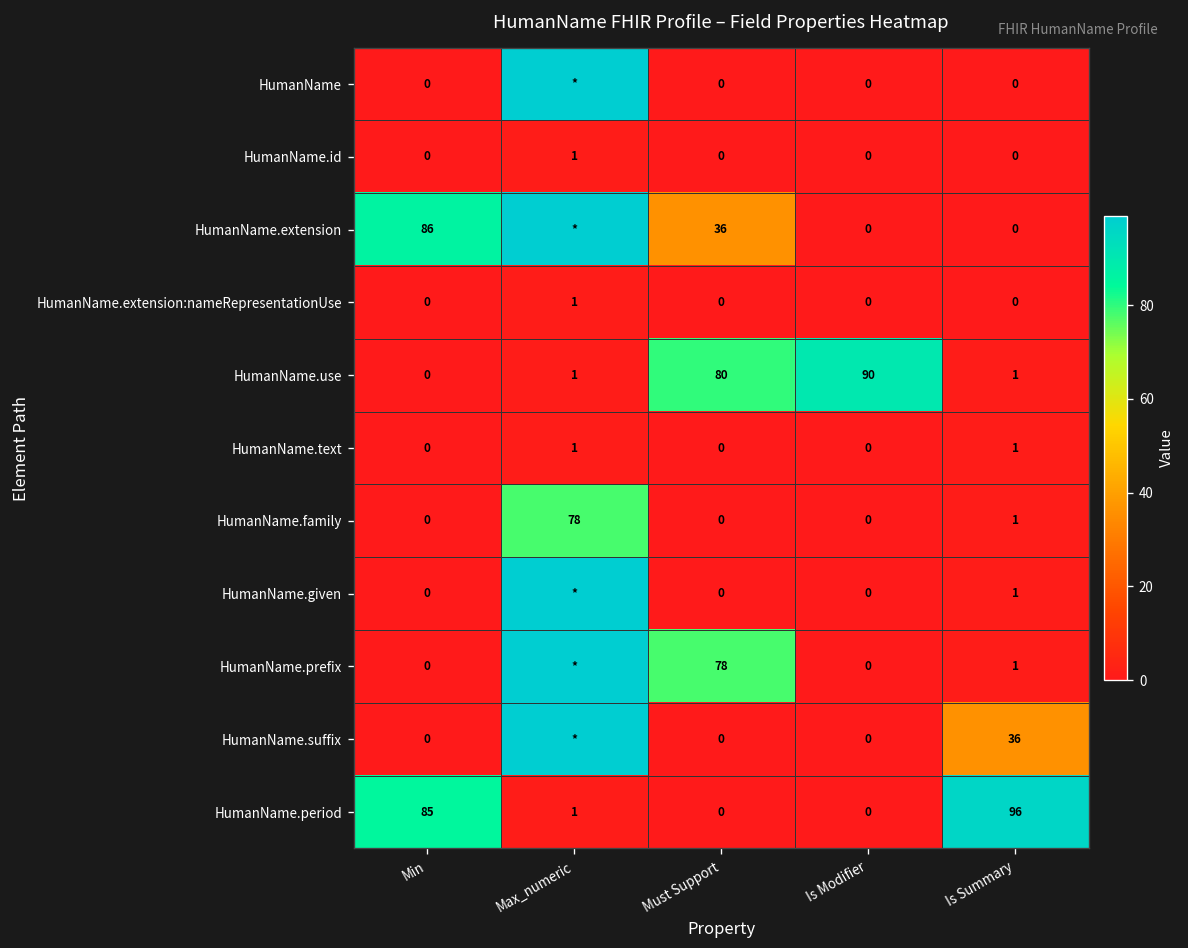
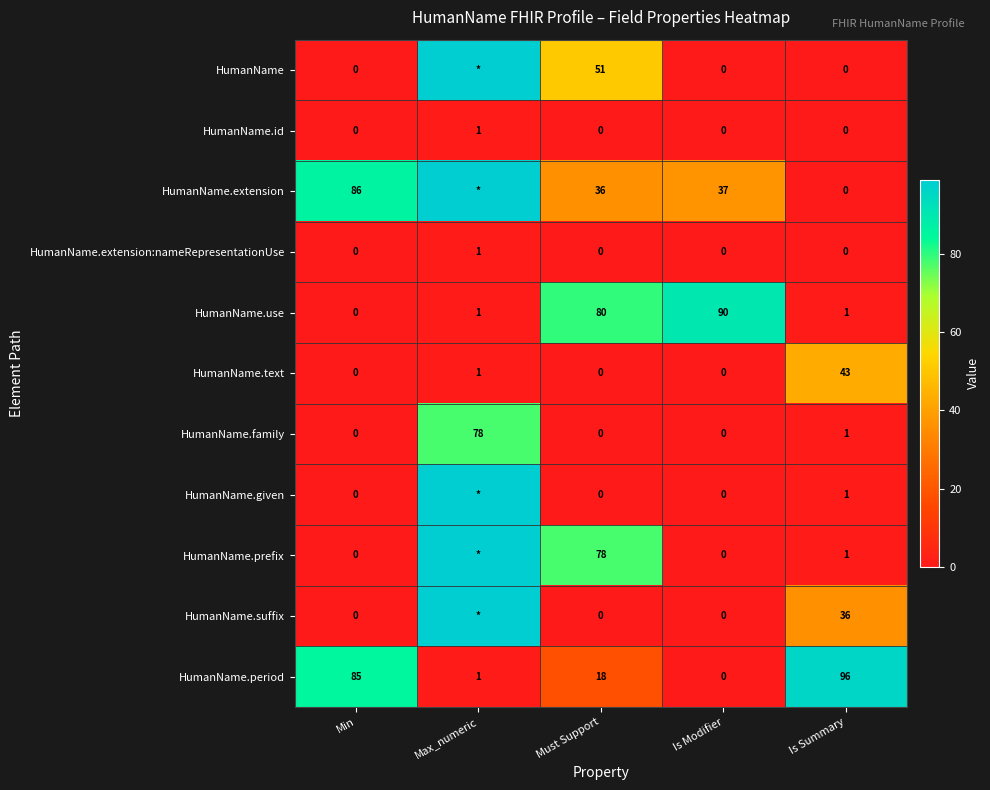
  {
    "HumanName": {
      "Min": 0,
-     "Must Support": 0,
+     "Must Support": 51,
      "Is Modifier": 0,
      "Is Summary": 0
    },
    "HumanName.id": {
      "Min": 0,
      "Max_numeric": 1,
      "Must Support": 0,
      "Is Modifier": 0,
      "Is Summary": 0
    },
    "HumanName.extension": {
      "Min": 86,
      "Must Support": 36,
-     "Is Modifier": 0,
+     "Is Modifier": 37,
      "Is Summary": 0
    },
    "HumanName.extension:nameRepresentationUse": {
      "Min": 0,
      "Max_numeric": 1,
      "Must Support": 0,
      "Is Modifier": 0,
      "Is Summary": 0
    },
    "HumanName.use": {
      "Min": 0,
      "Max_numeric": 1,
      "Must Support": 80,
      "Is Modifier": 90,
      "Is Summary": 1
    },
    "HumanName.text": {
      "Min": 0,
      "Max_numeric": 1,
      "Must Support": 0,
      "Is Modifier": 0,
-     "Is Summary": 1
+     "Is Summary": 43
    },
    "HumanName.family": {
      "Min": 0,
      "Max_numeric": 78,
      "Must Support": 0,
      "Is Modifier": 0,
      "Is Summary": 1
    },
    "HumanName.given": {
      "Min": 0,
      "Must Support": 0,
      "Is Modifier": 0,
      "Is Summary": 1
    },
    "HumanName.prefix": {
      "Min": 0,
      "Must Support": 78,
      "Is Modifier": 0,
      "Is Summary": 1
    },
    "HumanName.suffix": {
      "Min": 0,
      "Must Support": 0,
      "Is Modifier": 0,
      "Is Summary": 36
    },
    "HumanName.period": {
      "Min": 85,
      "Max_numeric": 1,
-     "Must Support": 0,
+     "Must Support": 18,
      "Is Modifier": 0,
      "Is Summary": 96
    }
  }
